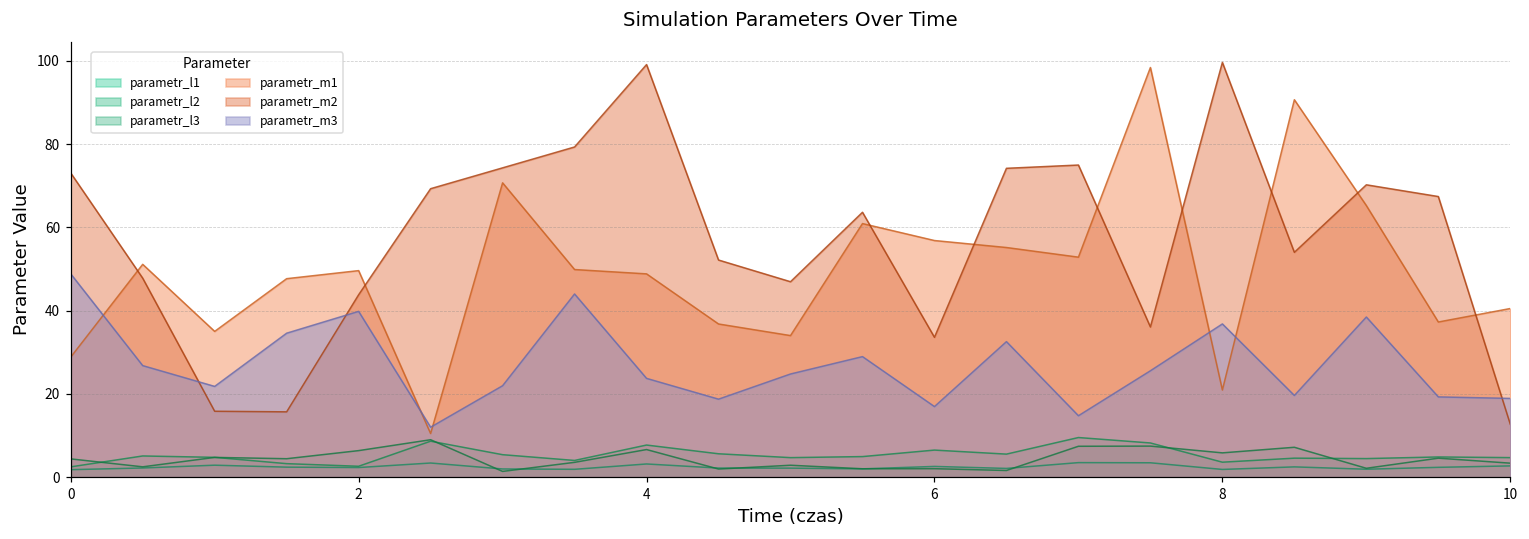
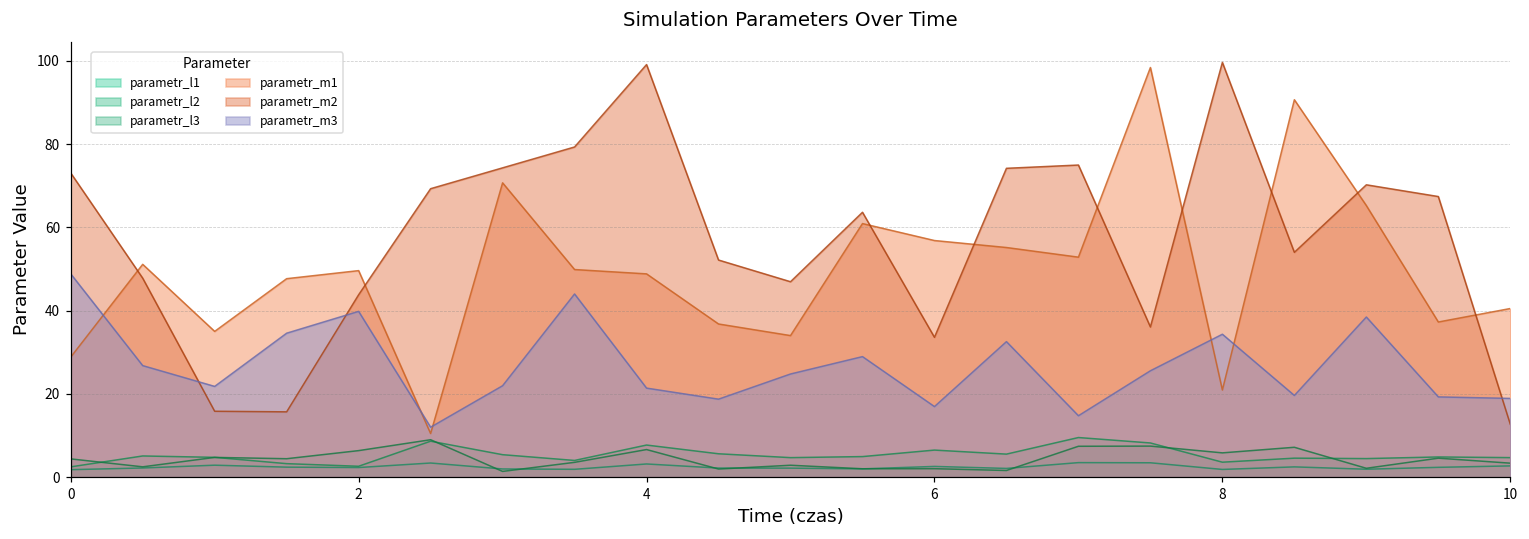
  {
    "parametr_m3": {
      "0": 49,
      "2": 40,
-     "4": 24,
+     "4": 21,
      "6": 17,
-     "8": 37,
+     "8": 34,
      "10": 19
    }
  }
